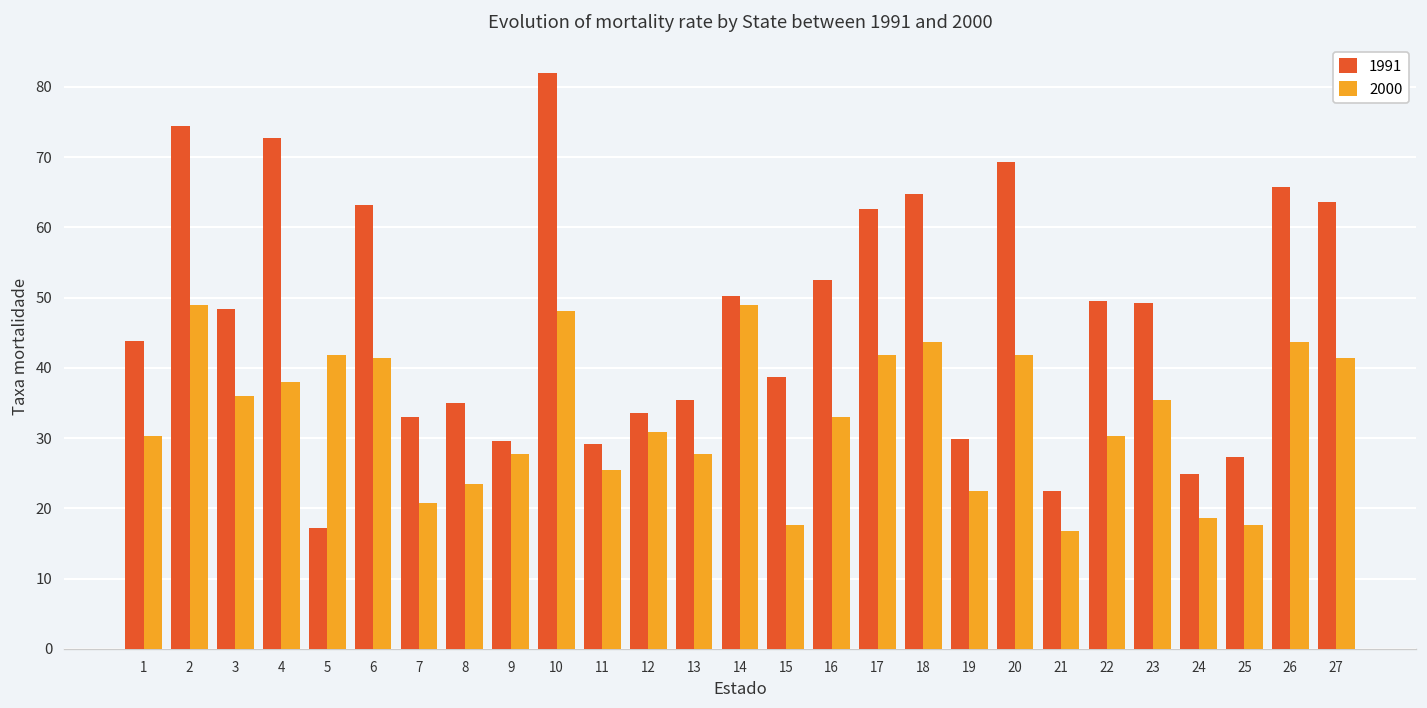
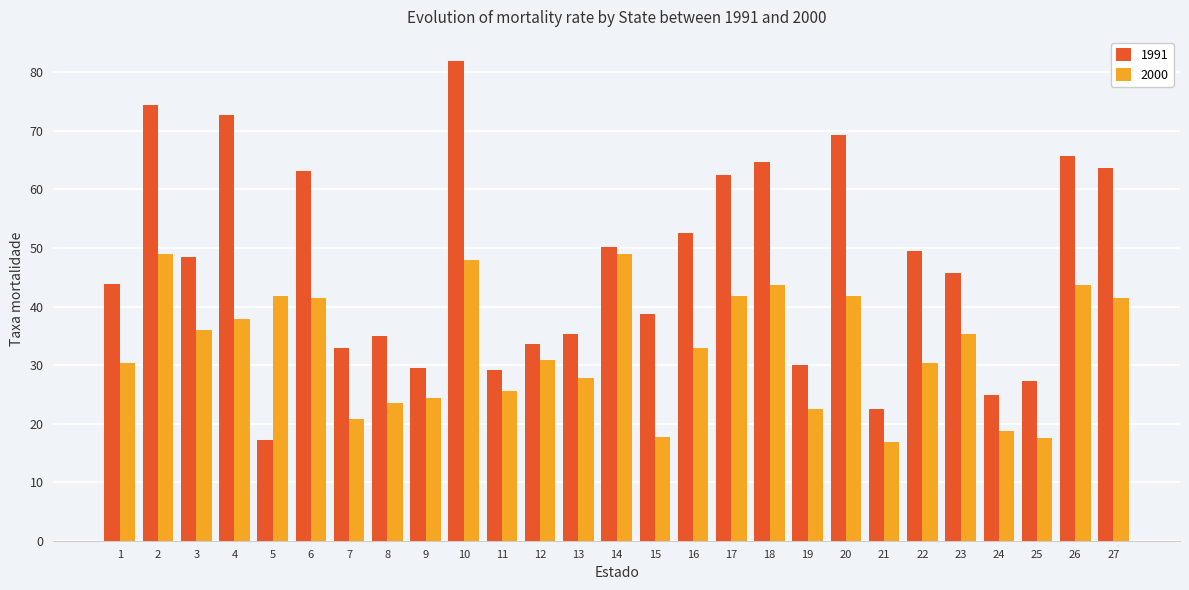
  {
    "1991": {
      "1": 44,
      "2": 75,
      "3": 48,
      "4": 73,
      "5": 17,
      "6": 63,
      "7": 33,
      "8": 35,
      "9": 30,
      "10": 82,
      "11": 29,
      "12": 34,
      "13": 35,
      "14": 50,
      "15": 39,
      "16": 53,
      "17": 63,
      "18": 65,
      "19": 30,
      "20": 69,
      "21": 23,
      "22": 50,
-     "23": 49,
+     "23": 46,
      "24": 25,
      "25": 27,
      "26": 66,
      "27": 64
    },
    "2000": {
      "1": 30,
      "2": 49,
      "3": 36,
      "4": 38,
      "5": 42,
      "6": 41,
      "7": 21,
      "8": 23,
-     "9": 28,
+     "9": 24,
      "10": 48,
      "11": 26,
      "12": 31,
      "13": 28,
      "14": 49,
      "15": 18,
      "16": 33,
      "17": 42,
      "18": 44,
      "19": 23,
      "20": 42,
      "21": 17,
      "22": 30,
      "23": 35,
      "24": 19,
      "25": 18,
      "26": 44,
      "27": 41
    }
  }
